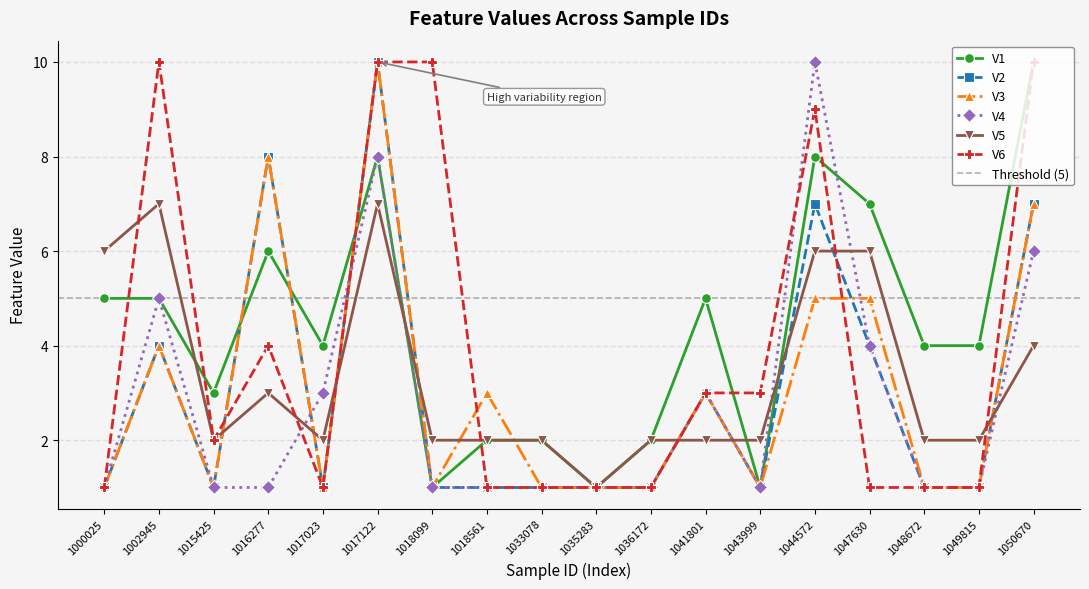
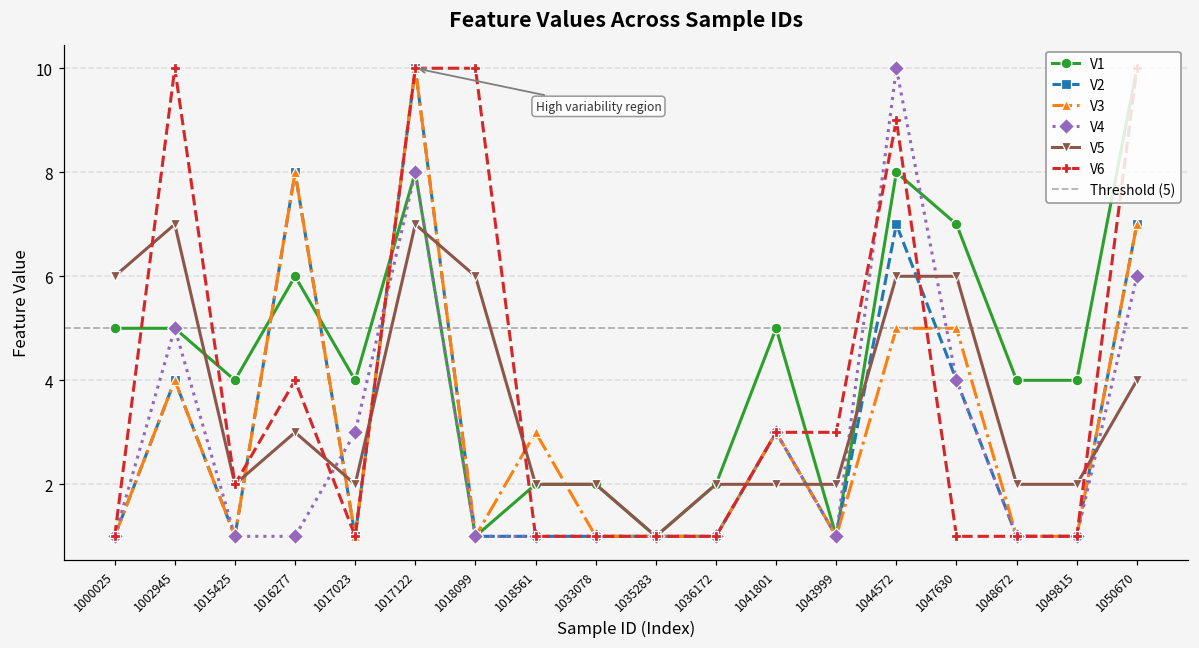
  {
    "V1": {
      "1000025": 5,
-     "1015425": 3,
+     "1015425": 4,
      "1016277": 6,
      "1017023": 4,
      "1041801": 5,
      "1044572": 8,
      "1047630": 7,
      "1048672": 4,
      "1049815": 4
    },
    "V2": {
      "1044572": 7
    },
    "V3": {
      "1018561": 3,
      "1044572": 5,
      "1047630": 5
    },
    "V4": {
      "1016277": 1,
      "1017023": 3,
      "1044572": 10,
      "1050670": 6
    },
    "V5": {
      "1000025": 6,
      "1002945": 7,
      "1016277": 3,
      "1017023": 2,
      "1017122": 7,
-     "1018099": 2,
+     "1018099": 6,
      "1041801": 2,
      "1043999": 2,
      "1044572": 6,
      "1047630": 6,
      "1048672": 2,
      "1049815": 2,
      "1050670": 4
    },
    "V6": {
      "1002945": 10,
      "1016277": 4,
      "1018099": 10,
      "1043999": 3,
      "1044572": 9,
      "1047630": 1
    }
  }
